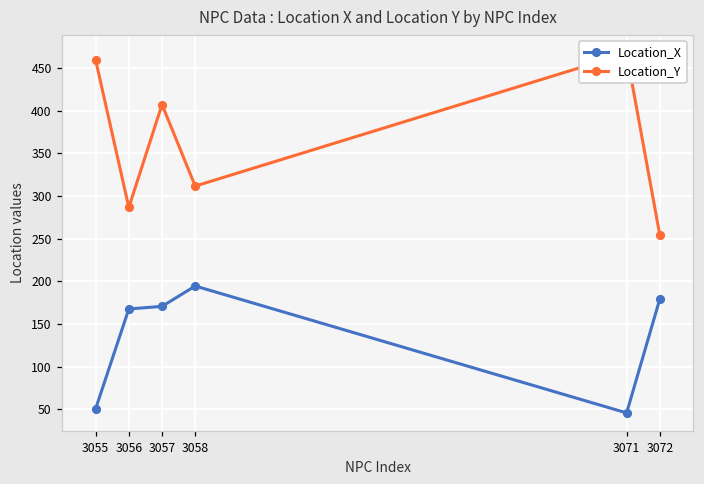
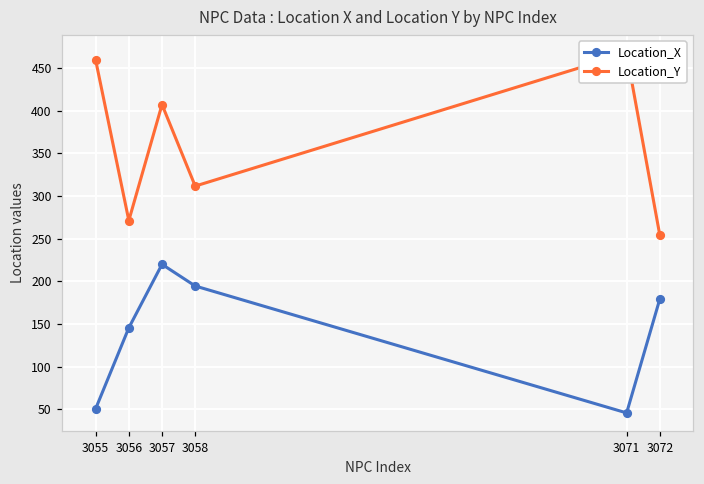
  {
    "Location_X": {
      "3055": 50,
-     "3056": 170,
-     "3057": 170,
+     "3056": 150,
+     "3057": 220,
      "3058": 190,
      "3071": 50,
      "3072": 180
    },
    "Location_Y": {
      "3055": 460,
-     "3056": 290,
+     "3056": 270,
      "3057": 410,
      "3058": 310,
      "3072": 250
    }
  }
